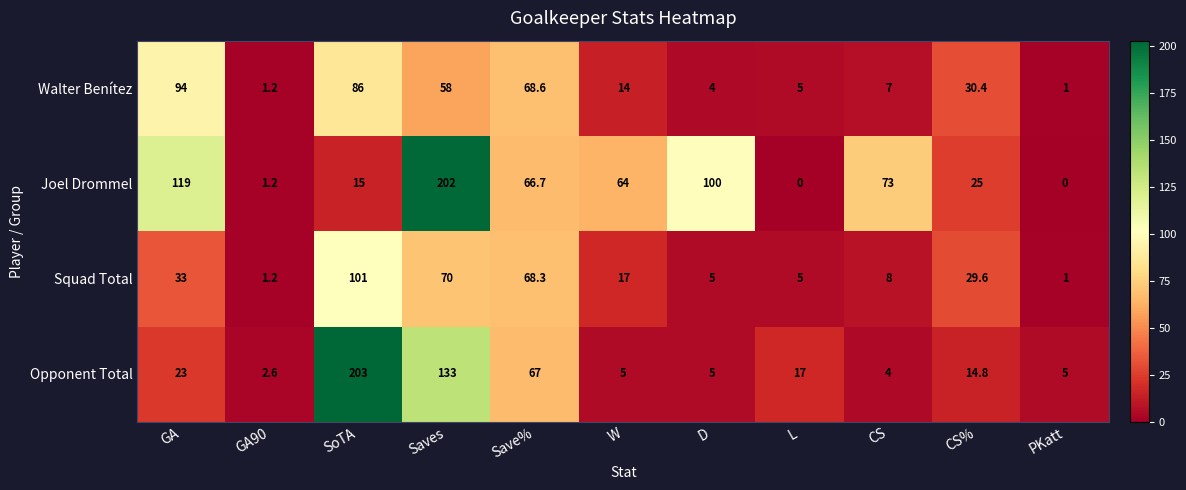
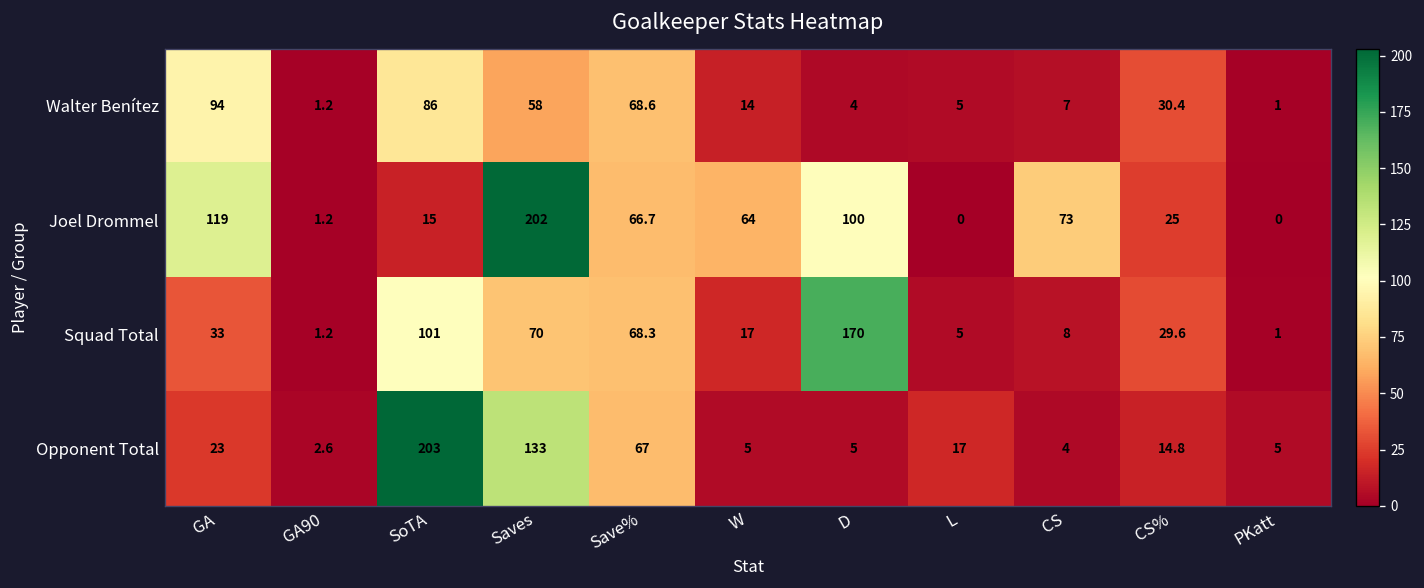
  {
    "Walter Benítez": {
      "GA": 94,
      "GA90": 1.2,
      "SoTA": 86,
      "Saves": 58,
      "Save%": 68.6,
      "W": 14,
      "D": 4,
      "L": 5,
      "CS": 7,
      "CS%": 30.4,
      "PKatt": 1
    },
    "Joel Drommel": {
      "GA": 119,
      "GA90": 1.2,
      "SoTA": 15,
      "Saves": 202,
      "Save%": 66.7,
      "W": 64,
      "D": 100,
      "L": 0,
      "CS": 73,
      "CS%": 25,
      "PKatt": 0
    },
    "Squad Total": {
      "GA": 33,
      "GA90": 1.2,
      "SoTA": 101,
      "Saves": 70,
      "Save%": 68.3,
      "W": 17,
-     "D": 5,
+     "D": 170,
      "L": 5,
      "CS": 8,
      "CS%": 29.6,
      "PKatt": 1
    },
    "Opponent Total": {
      "GA": 23,
      "GA90": 2.6,
      "SoTA": 203,
      "Saves": 133,
      "Save%": 67,
      "W": 5,
      "D": 5,
      "L": 17,
      "CS": 4,
      "CS%": 14.8,
      "PKatt": 5
    }
  }
